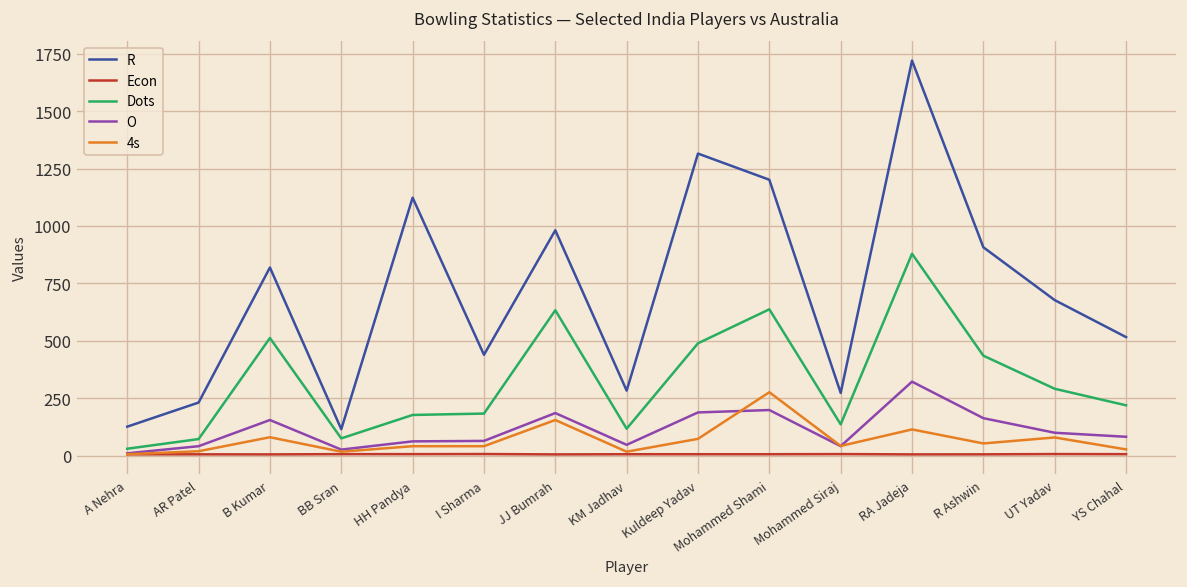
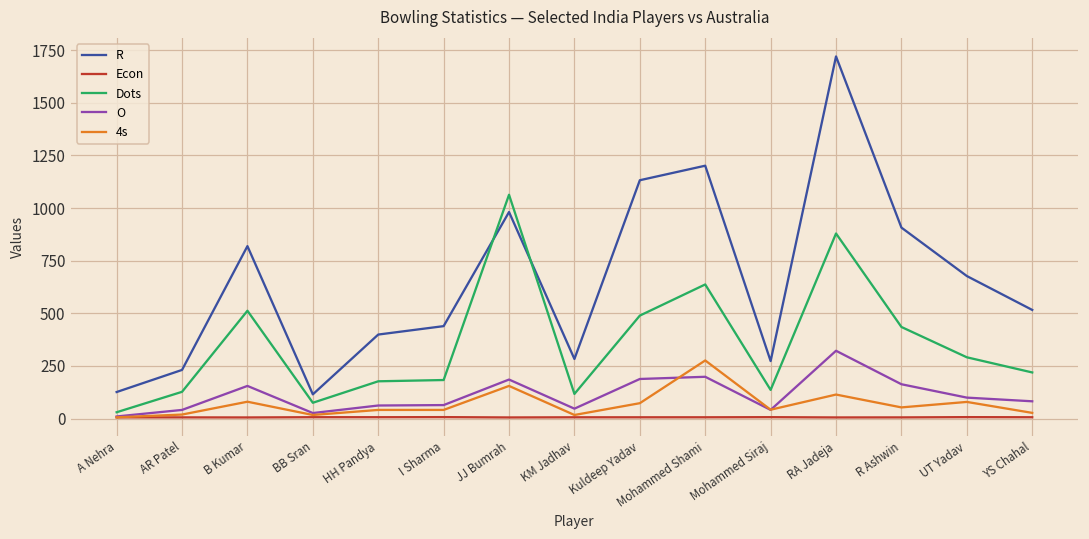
  {
    "R": {
      "A Nehra": 130,
      "AR Patel": 230,
      "B Kumar": 820,
      "BB Sran": 120,
-     "HH Pandya": 1120,
+     "HH Pandya": 400,
      "I Sharma": 440,
      "JJ Bumrah": 980,
      "KM Jadhav": 280,
-     "Kuldeep Yadav": 1320,
+     "Kuldeep Yadav": 1130,
      "Mohammed Shami": 1200,
      "Mohammed Siraj": 270,
      "RA Jadeja": 1720,
      "R Ashwin": 910,
      "UT Yadav": 680,
      "YS Chahal": 520
    },
    "Econ": {
      "B Kumar": 10,
      "HH Pandya": 10,
      "I Sharma": 10,
      "JJ Bumrah": 10,
      "Kuldeep Yadav": 10,
      "Mohammed Shami": 10,
      "Mohammed Siraj": 10,
      "RA Jadeja": 10,
      "R Ashwin": 10,
      "UT Yadav": 10,
      "YS Chahal": 10
    },
    "Dots": {
      "A Nehra": 30,
-     "AR Patel": 70,
+     "AR Patel": 130,
      "B Kumar": 510,
      "BB Sran": 80,
      "HH Pandya": 180,
      "I Sharma": 180,
-     "JJ Bumrah": 630,
+     "JJ Bumrah": 1060,
      "KM Jadhav": 120,
      "Kuldeep Yadav": 490,
      "Mohammed Shami": 640,
      "Mohammed Siraj": 140,
      "RA Jadeja": 880,
      "R Ashwin": 440,
      "UT Yadav": 290,
      "YS Chahal": 220
    },
    "O": {
      "AR Patel": 40,
      "B Kumar": 160,
      "HH Pandya": 60,
      "I Sharma": 60,
      "JJ Bumrah": 190,
      "KM Jadhav": 50,
      "Kuldeep Yadav": 190,
      "Mohammed Shami": 200,
      "RA Jadeja": 320,
      "R Ashwin": 160,
      "UT Yadav": 100,
      "YS Chahal": 80
    },
    "4s": {
      "B Kumar": 80,
      "HH Pandya": 40,
      "I Sharma": 40,
      "JJ Bumrah": 160,
      "Kuldeep Yadav": 70,
      "Mohammed Shami": 280,
      "RA Jadeja": 110,
      "R Ashwin": 50,
      "UT Yadav": 80,
      "YS Chahal": 30
    }
  }
